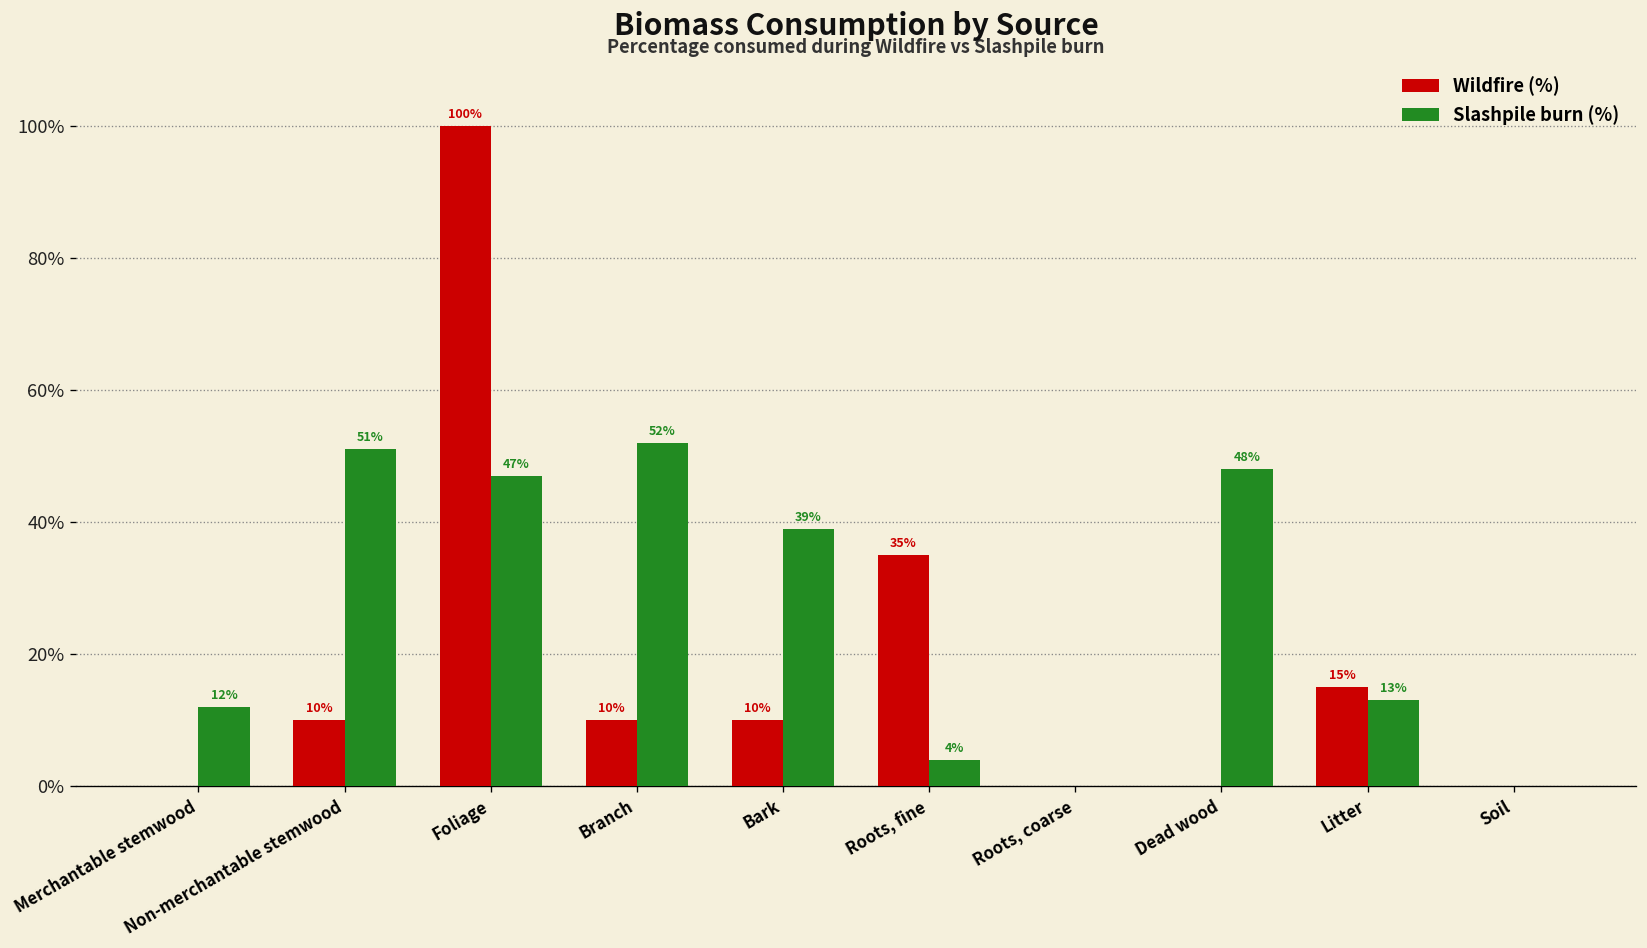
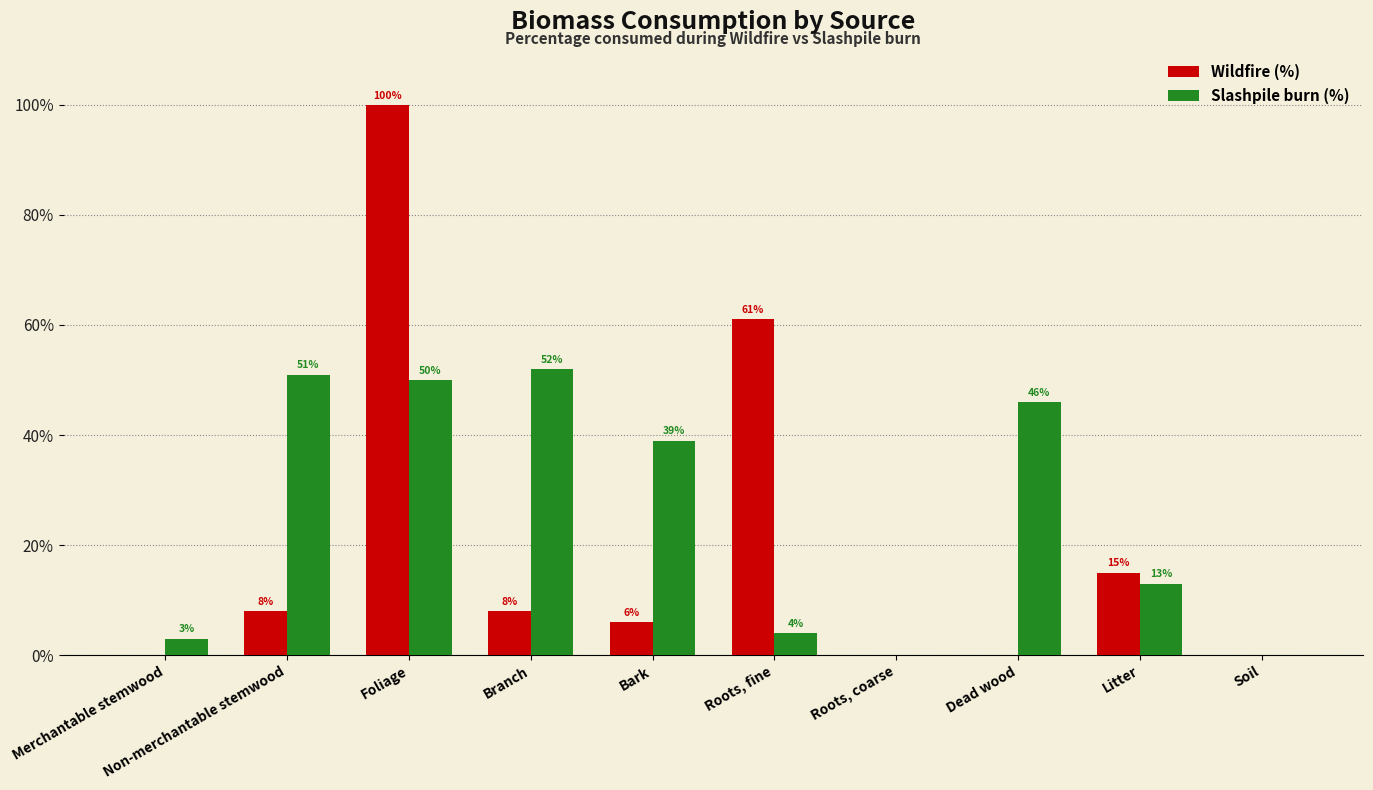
  {
    "Wildfire (%)": {
-     "Non-merchantable stemwood": "10%",
+     "Non-merchantable stemwood": "8%",
      "Foliage": "100%",
-     "Branch": "10%",
-     "Bark": "10%",
-     "Roots, fine": "35%",
+     "Branch": "8%",
+     "Bark": "6%",
+     "Roots, fine": "61%",
      "Litter": "15%"
    },
    "Slashpile burn (%)": {
-     "Merchantable stemwood": "12%",
+     "Merchantable stemwood": "3%",
      "Non-merchantable stemwood": "51%",
-     "Foliage": "47%",
+     "Foliage": "50%",
      "Branch": "52%",
      "Bark": "39%",
      "Roots, fine": "4%",
-     "Dead wood": "48%",
+     "Dead wood": "46%",
      "Litter": "13%"
    }
  }
